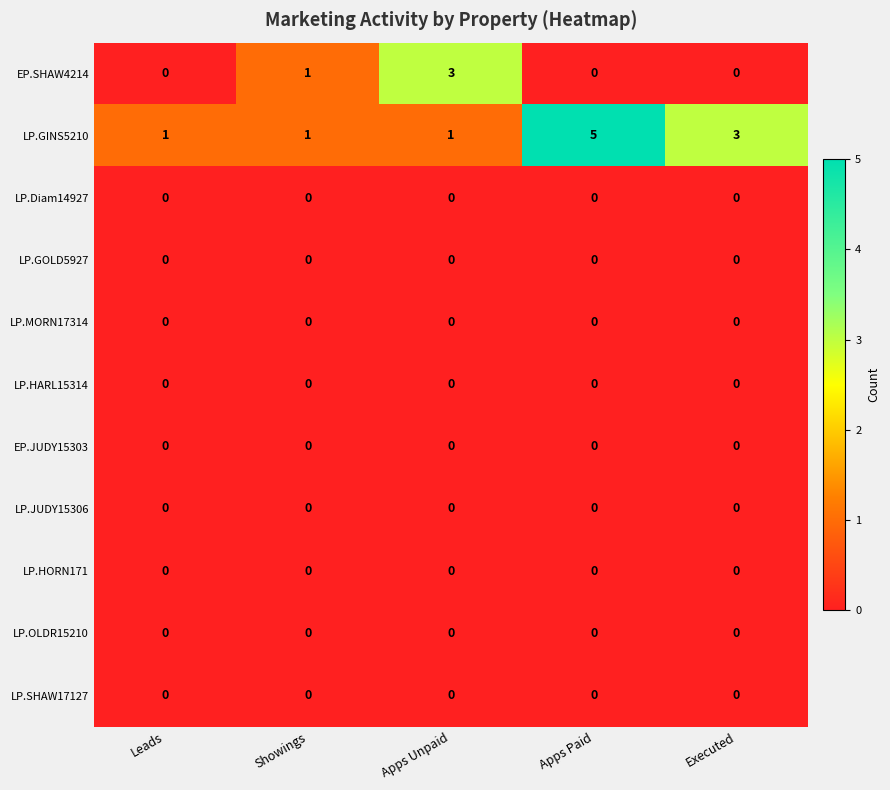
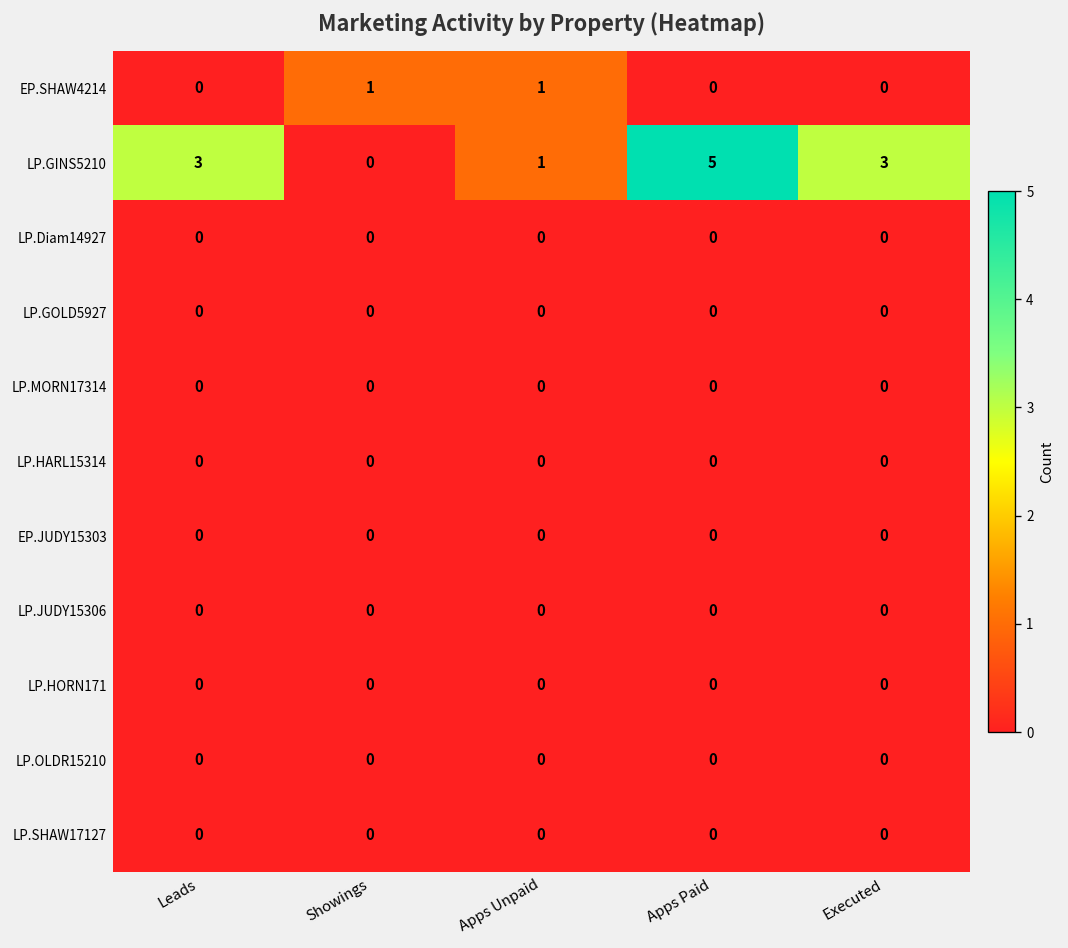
  {
    "EP.SHAW4214": {
      "Leads": 0,
      "Showings": 1,
-     "Apps Unpaid": 3,
+     "Apps Unpaid": 1,
      "Apps Paid": 0,
      "Executed": 0
    },
    "LP.GINS5210": {
-     "Leads": 1,
-     "Showings": 1,
+     "Leads": 3,
+     "Showings": 0,
      "Apps Unpaid": 1,
      "Apps Paid": 5,
      "Executed": 3
    },
    "LP.Diam14927": {
      "Leads": 0,
      "Showings": 0,
      "Apps Unpaid": 0,
      "Apps Paid": 0,
      "Executed": 0
    },
    "LP.GOLD5927": {
      "Leads": 0,
      "Showings": 0,
      "Apps Unpaid": 0,
      "Apps Paid": 0,
      "Executed": 0
    },
    "LP.MORN17314": {
      "Leads": 0,
      "Showings": 0,
      "Apps Unpaid": 0,
      "Apps Paid": 0,
      "Executed": 0
    },
    "LP.HARL15314": {
      "Leads": 0,
      "Showings": 0,
      "Apps Unpaid": 0,
      "Apps Paid": 0,
      "Executed": 0
    },
    "EP.JUDY15303": {
      "Leads": 0,
      "Showings": 0,
      "Apps Unpaid": 0,
      "Apps Paid": 0,
      "Executed": 0
    },
    "LP.JUDY15306": {
      "Leads": 0,
      "Showings": 0,
      "Apps Unpaid": 0,
      "Apps Paid": 0,
      "Executed": 0
    },
    "LP.HORN171": {
      "Leads": 0,
      "Showings": 0,
      "Apps Unpaid": 0,
      "Apps Paid": 0,
      "Executed": 0
    },
    "LP.OLDR15210": {
      "Leads": 0,
      "Showings": 0,
      "Apps Unpaid": 0,
      "Apps Paid": 0,
      "Executed": 0
    },
    "LP.SHAW17127": {
      "Leads": 0,
      "Showings": 0,
      "Apps Unpaid": 0,
      "Apps Paid": 0,
      "Executed": 0
    }
  }
